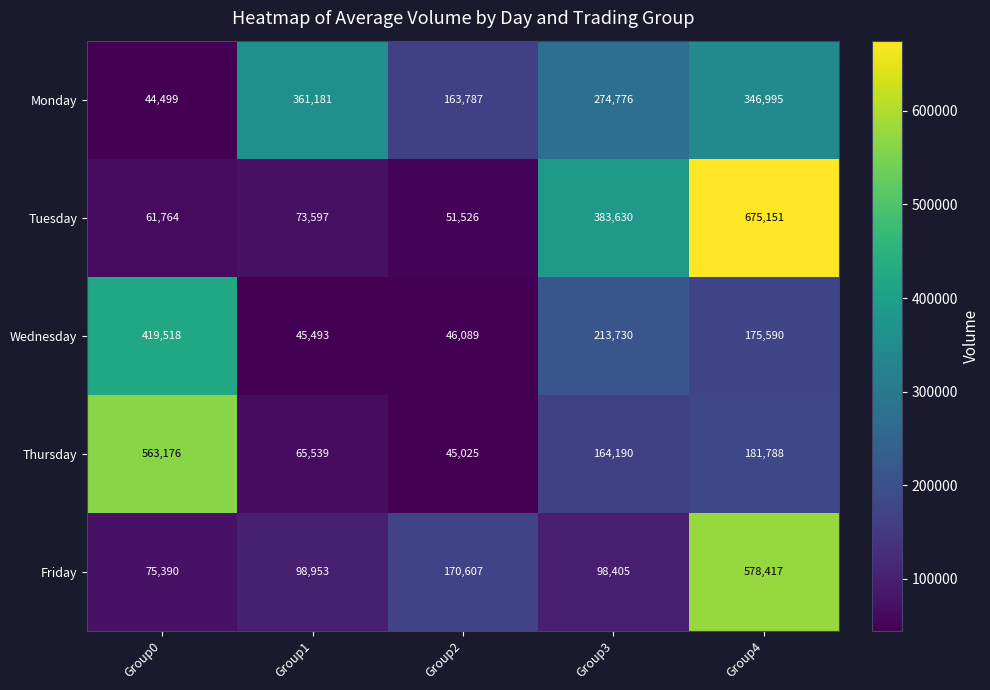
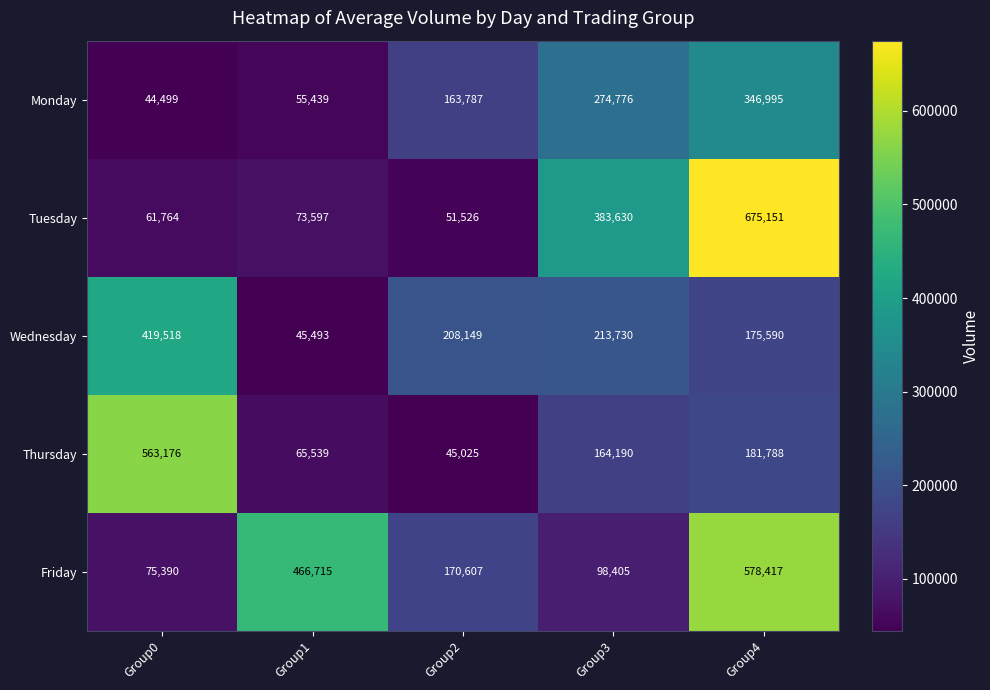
  {
    "Monday": {
      "Group0": "44,499",
-     "Group1": "361,181",
+     "Group1": "55,439",
      "Group2": "163,787",
      "Group3": "274,776",
      "Group4": "346,995"
    },
    "Tuesday": {
      "Group0": "61,764",
      "Group1": "73,597",
      "Group2": "51,526",
      "Group3": "383,630",
      "Group4": "675,151"
    },
    "Wednesday": {
      "Group0": "419,518",
      "Group1": "45,493",
-     "Group2": "46,089",
+     "Group2": "208,149",
      "Group3": "213,730",
      "Group4": "175,590"
    },
    "Thursday": {
      "Group0": "563,176",
      "Group1": "65,539",
      "Group2": "45,025",
      "Group3": "164,190",
      "Group4": "181,788"
    },
    "Friday": {
      "Group0": "75,390",
-     "Group1": "98,953",
+     "Group1": "466,715",
      "Group2": "170,607",
      "Group3": "98,405",
      "Group4": "578,417"
    }
  }
